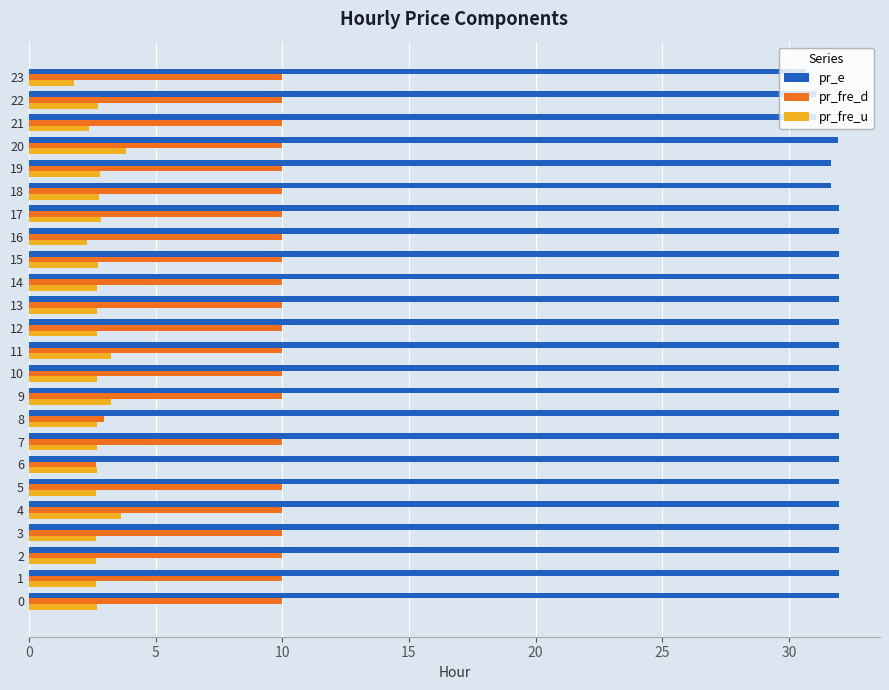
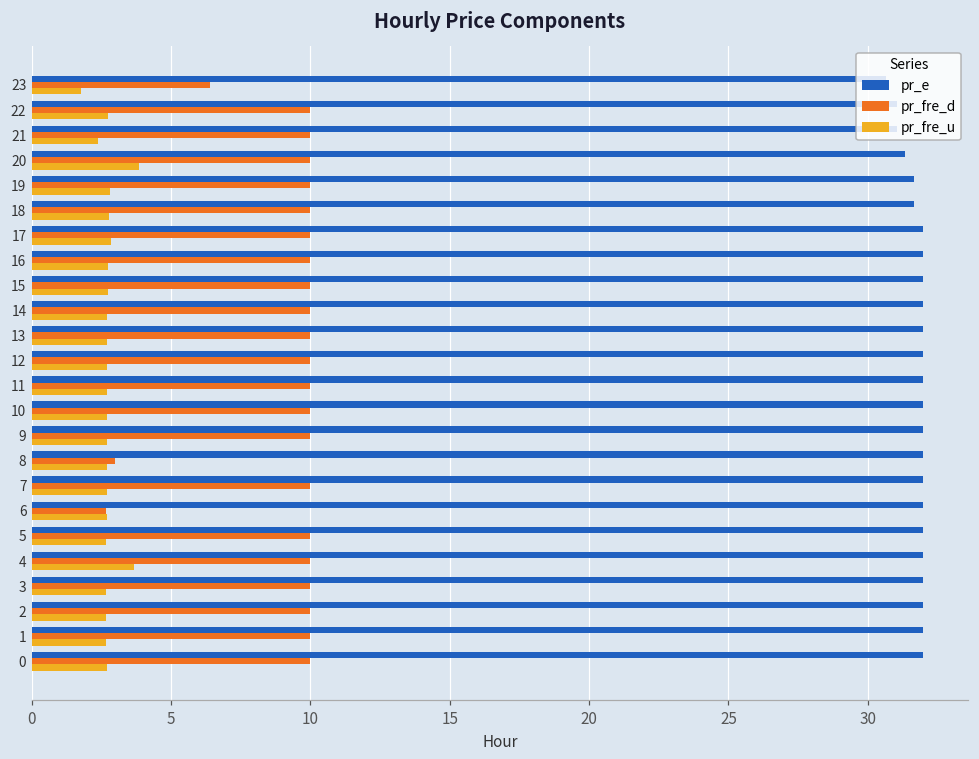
  {
    "pr_e": {
-     "20": 32.0,
+     "20": 31.3,
      "19": 31.6,
      "18": 31.6,
      "17": 32.0,
      "16": 32.0,
      "15": 32.0,
      "14": 32.0,
      "13": 32.0,
      "12": 32.0,
      "11": 32.0,
      "10": 32.0,
      "9": 32.0,
      "8": 32.0,
      "7": 32.0,
      "6": 32.0,
      "5": 32.0,
      "4": 32.0,
      "3": 32.0,
      "2": 32.0,
      "1": 32.0,
      "0": 32.0
    },
    "pr_fre_d": {
-     "23": 10.0,
+     "23": 6.4,
      "22": 10.0,
      "21": 10.0,
      "20": 10.0,
      "19": 10.0,
      "18": 10.0,
      "17": 10.0,
      "16": 10.0,
      "15": 10.0,
      "14": 10.0,
      "13": 10.0,
      "12": 10.0,
      "11": 10.0,
      "10": 10.0,
      "9": 10.0,
      "8": 3.0,
      "7": 10.0,
      "6": 2.7,
      "5": 10.0,
      "4": 10.0,
      "3": 10.0,
      "2": 10.0,
      "1": 10.0,
      "0": 10.0
    },
    "pr_fre_u": {
      "23": 1.8,
      "22": 2.7,
      "21": 2.4,
      "20": 3.8,
      "19": 2.8,
      "18": 2.8,
      "17": 2.8,
-     "16": 2.3,
+     "16": 2.7,
      "15": 2.7,
      "14": 2.7,
      "13": 2.7,
      "12": 2.7,
-     "11": 3.2,
+     "11": 2.7,
      "10": 2.7,
-     "9": 3.3,
+     "9": 2.7,
      "8": 2.7,
      "7": 2.7,
      "6": 2.7,
      "5": 2.7,
      "4": 3.7,
      "3": 2.7,
      "2": 2.7,
      "1": 2.7,
      "0": 2.7
    }
  }
